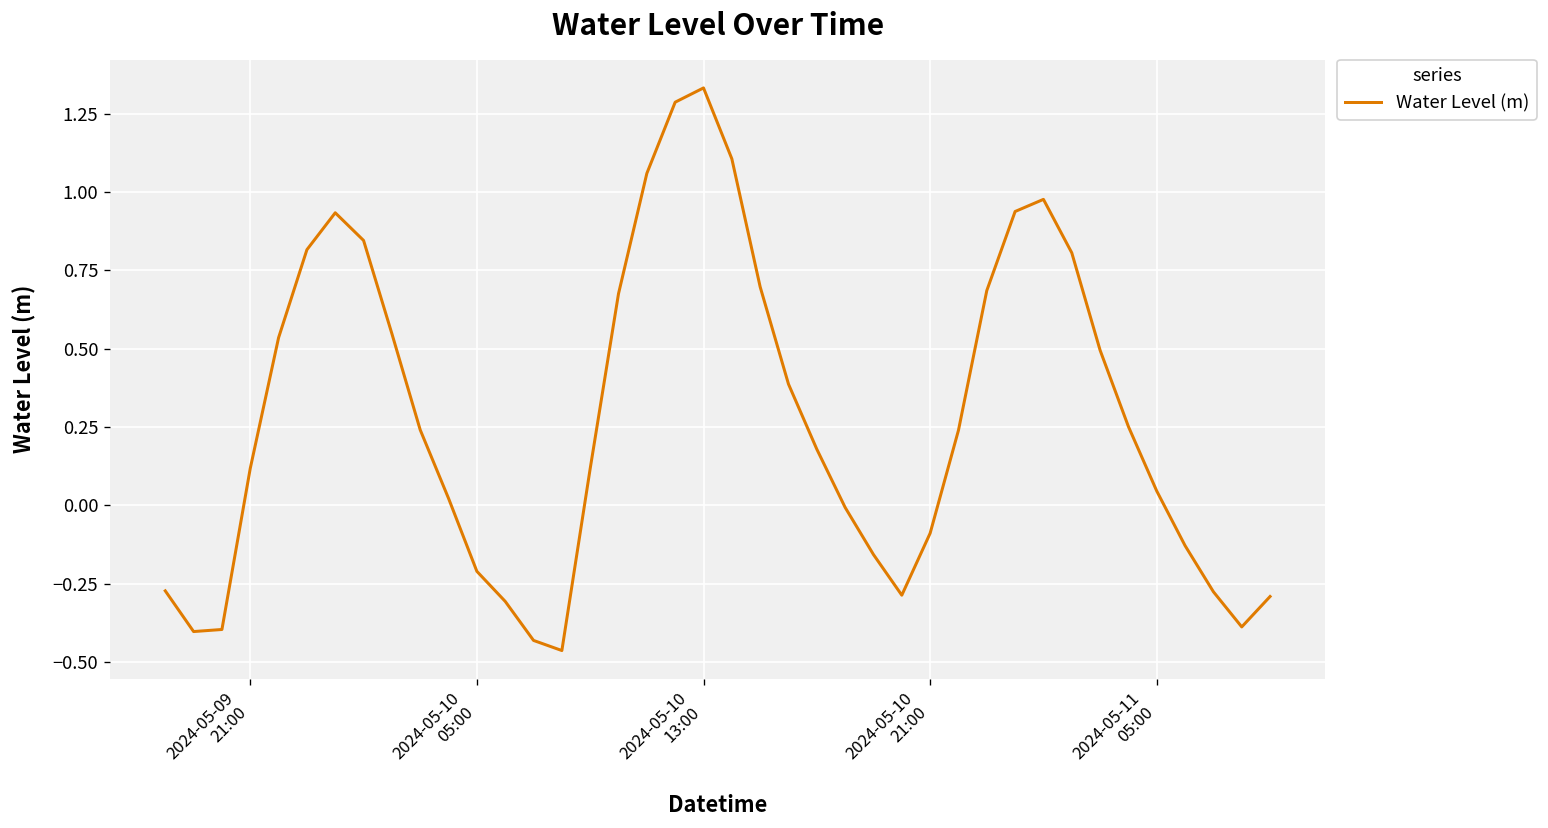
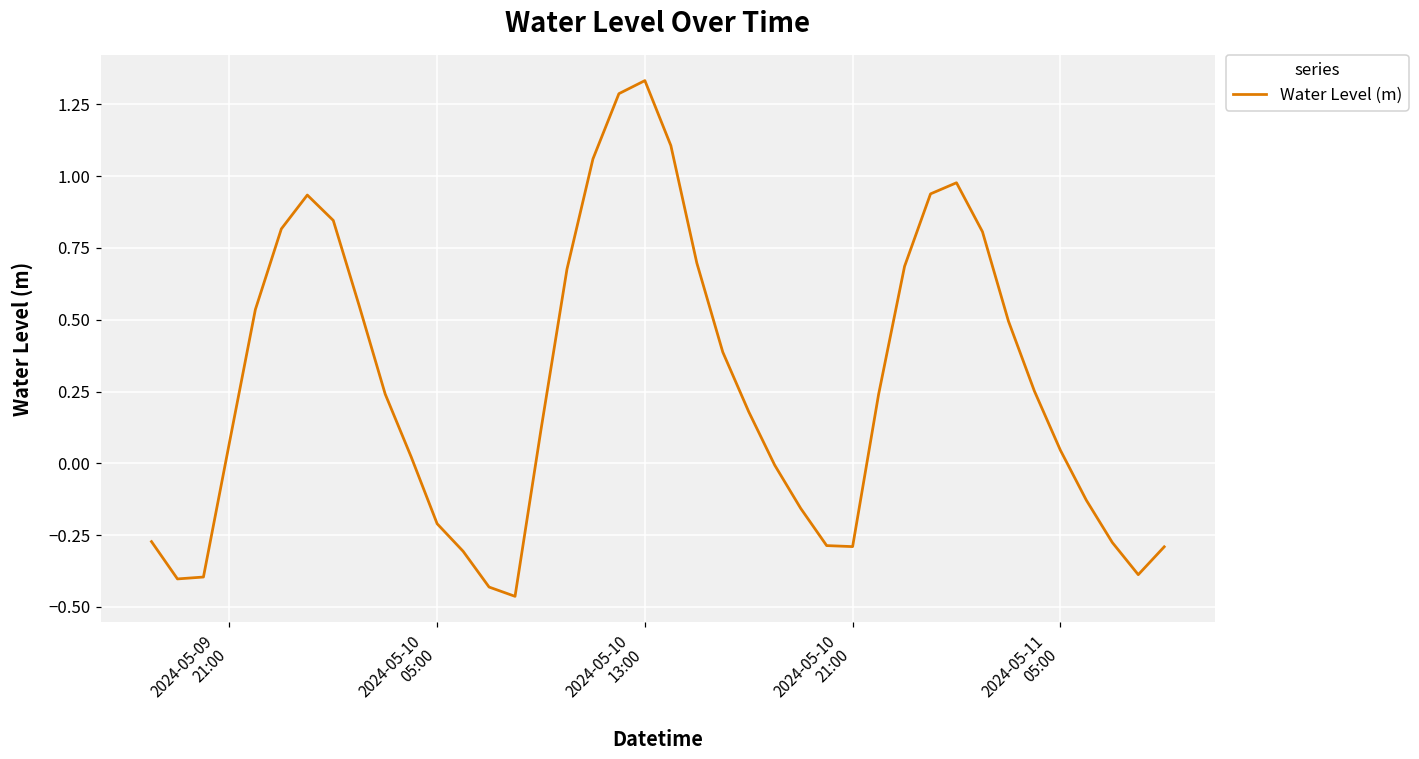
  {
-   "2024-05-09 21:00": 0.12,
+   "2024-05-09 21:00": 0.07,
    "2024-05-10 05:00": -0.21,
    "2024-05-10 13:00": 1.33,
-   "2024-05-10 21:00": -0.09,
+   "2024-05-10 21:00": -0.29,
    "2024-05-11 05:00": 0.05
  }
